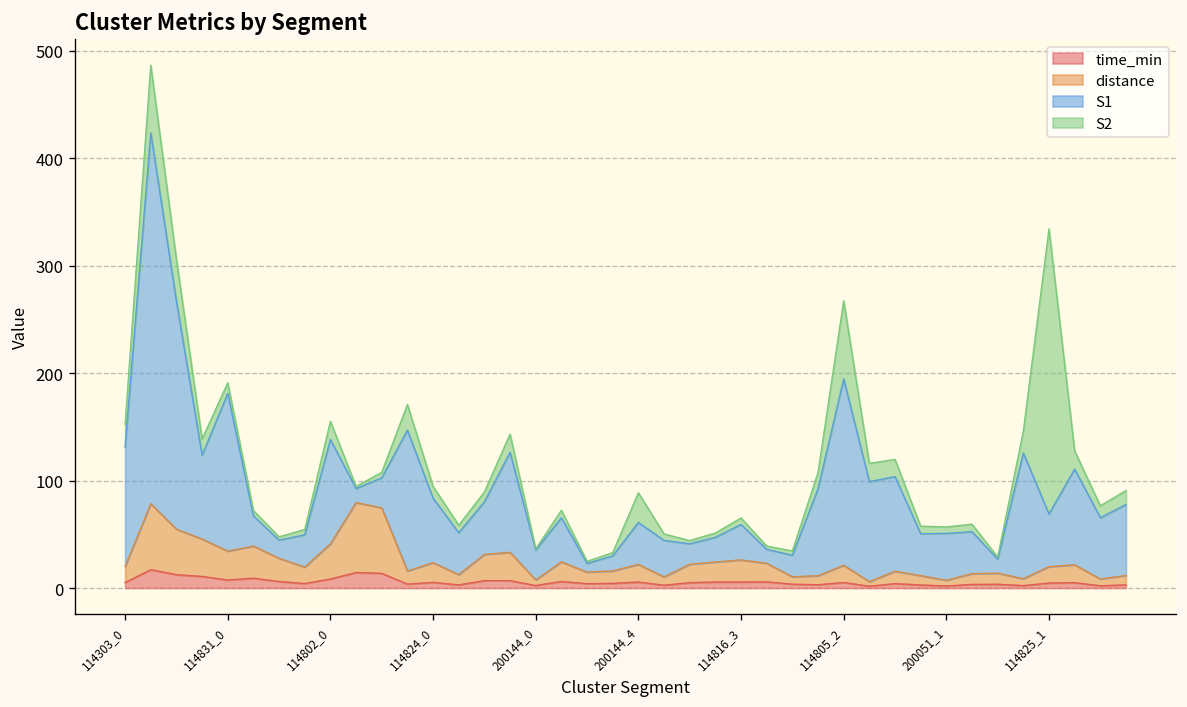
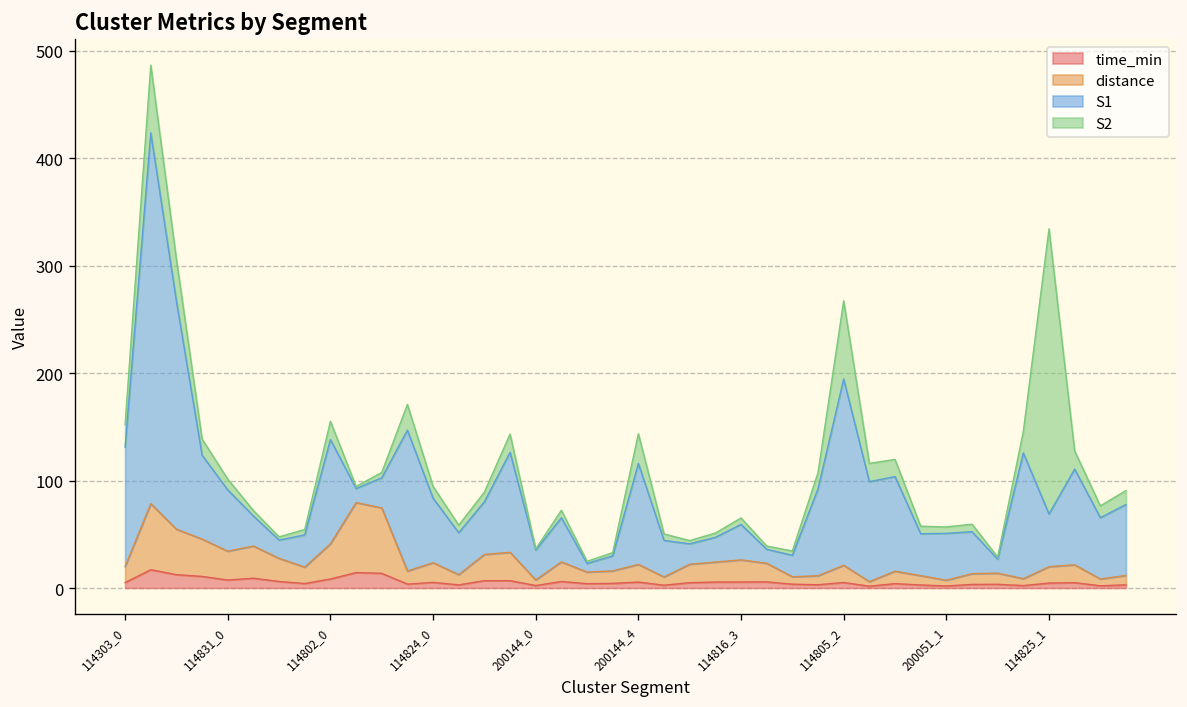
  {
    "S1": {
      "114303_0": 110,
-     "114831_0": 150,
+     "114831_0": 60,
      "114802_0": 100,
      "114824_0": 60,
-     "200144_4": 40,
+     "200144_4": 90,
      "114816_3": 30,
      "114805_2": 170,
      "200051_1": 40,
      "114825_1": 50
    },
    "S2": {
      "114303_0": 20,
      "114831_0": 10,
      "114802_0": 20,
      "114824_0": 10,
      "200144_4": 30,
      "114816_3": 10,
      "114805_2": 70,
      "200051_1": 10,
      "114825_1": 270
    }
  }
